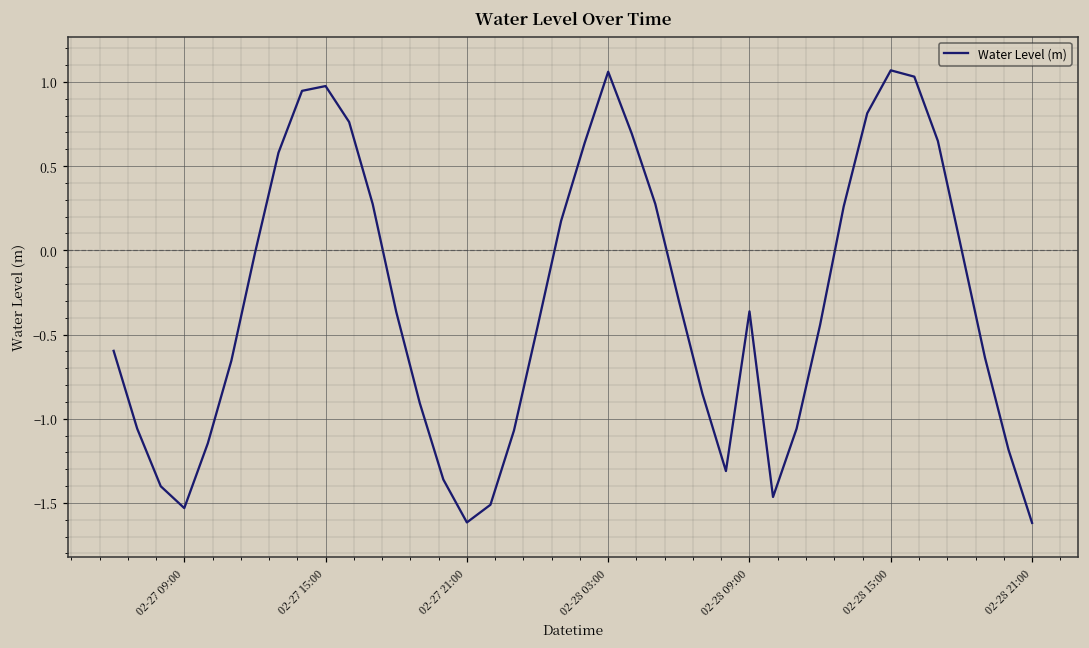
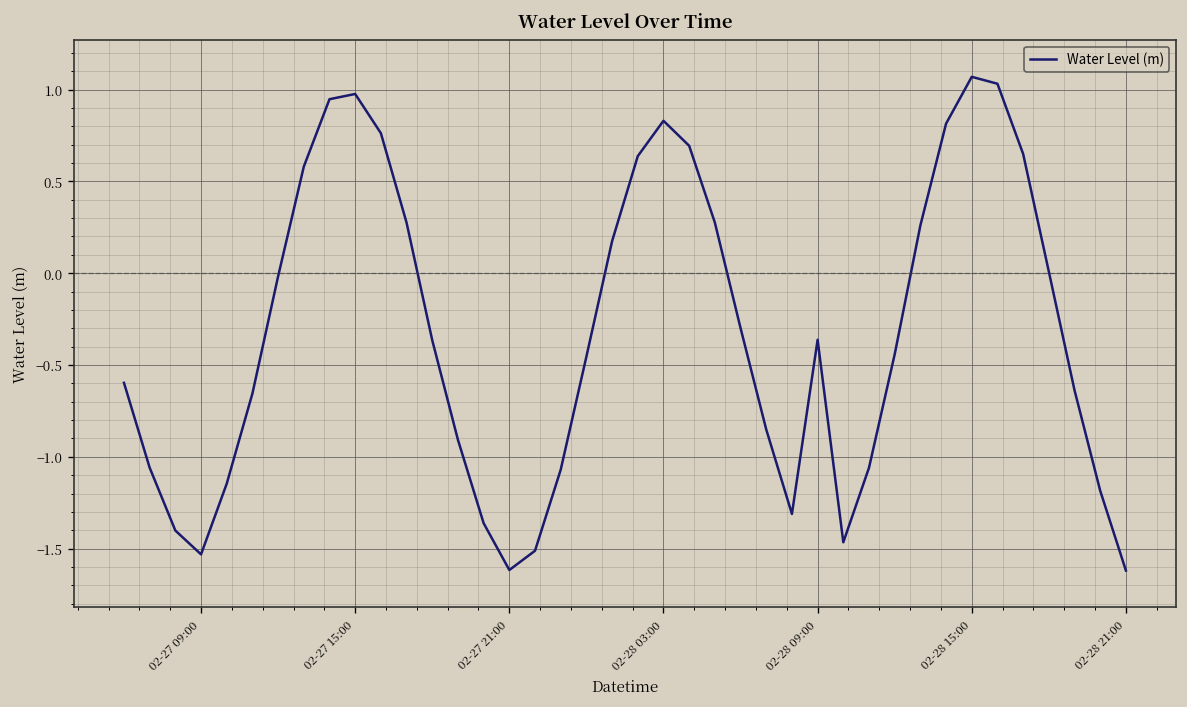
  {
    "02-27 09:00": -1.53,
    "02-27 15:00": 0.98,
    "02-27 21:00": -1.62,
-   "02-28 03:00": 1.06,
+   "02-28 03:00": 0.83,
    "02-28 09:00": -0.36,
    "02-28 15:00": 1.07,
    "02-28 21:00": -1.62
  }
